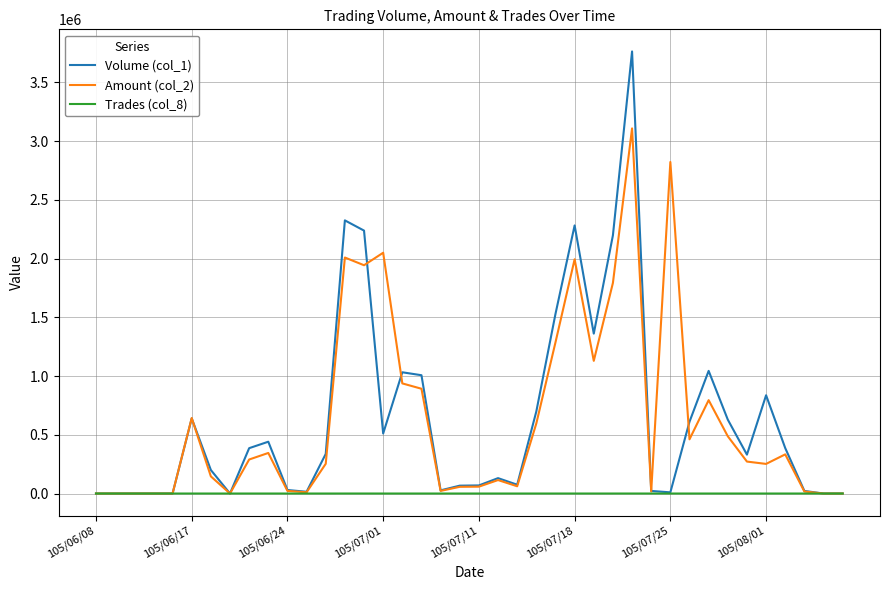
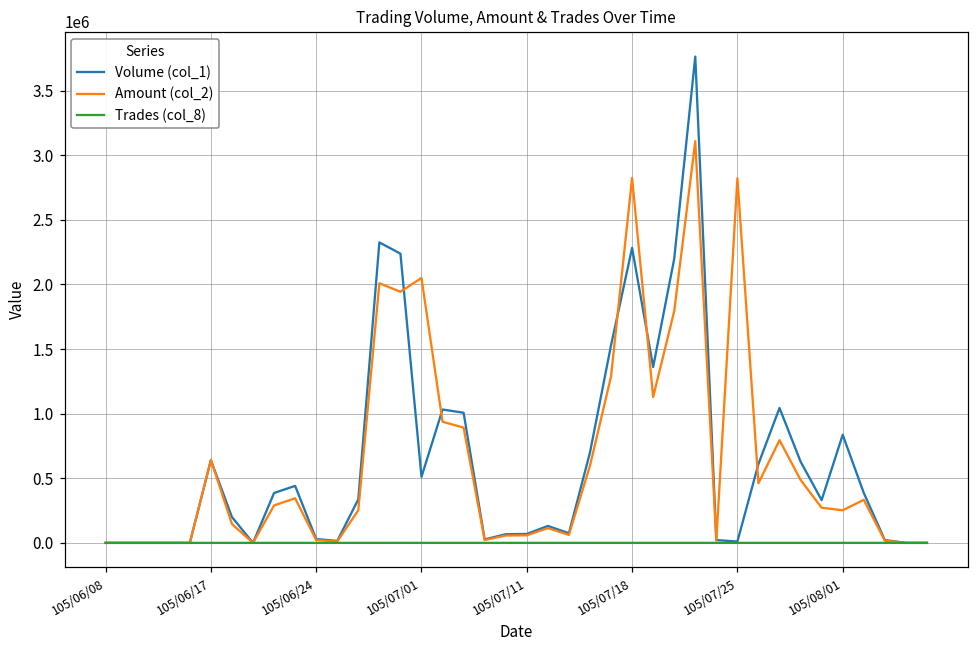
  {
    "Volume (col_1)": {
      "105/07/01": 510000,
      "105/07/18": 2280000,
      "105/08/01": 840000
    },
    "Amount (col_2)": {
      "105/07/01": 2050000,
-     "105/07/18": 1990000,
+     "105/07/18": 2820000,
      "105/07/25": 2820000,
      "105/08/01": 250000
    },
    "Trades (col_8)": {
      "105/06/17": 0,
      "105/06/24": 0,
      "105/07/01": 0,
      "105/07/11": 0,
      "105/07/18": 0,
      "105/08/01": 0
    }
  }
